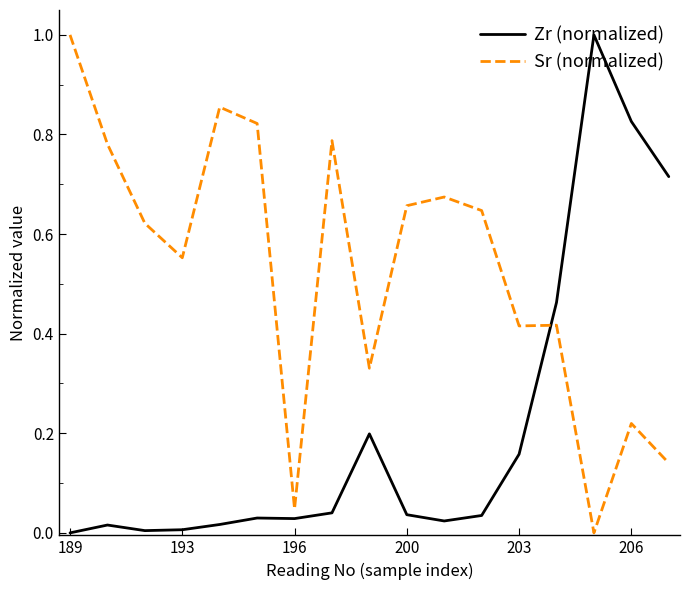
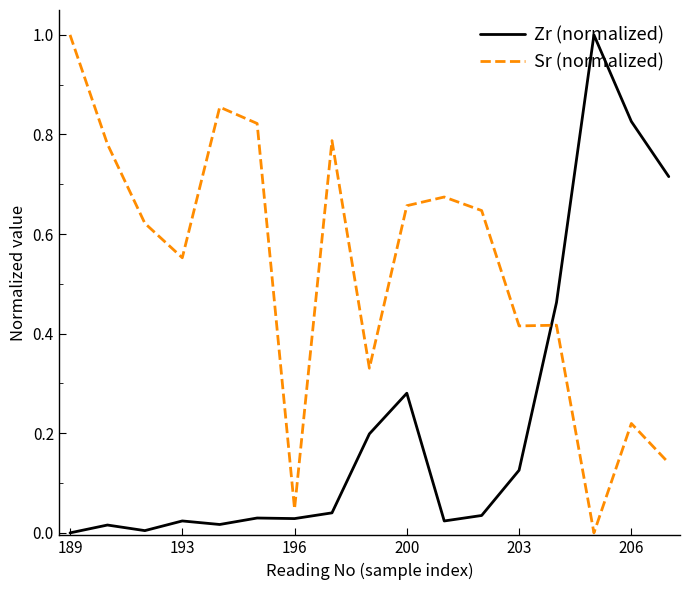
  {
    "Zr (normalized)": {
      "189": 0.00,
-     "193": 0.01,
+     "193": 0.02,
      "196": 0.03,
-     "200": 0.04,
-     "203": 0.16,
+     "200": 0.28,
+     "203": 0.13,
      "206": 0.83
    },
    "Sr (normalized)": {
      "189": 1.00,
      "193": 0.55,
      "196": 0.05,
      "200": 0.66,
      "203": 0.42,
      "206": 0.22
    }
  }
